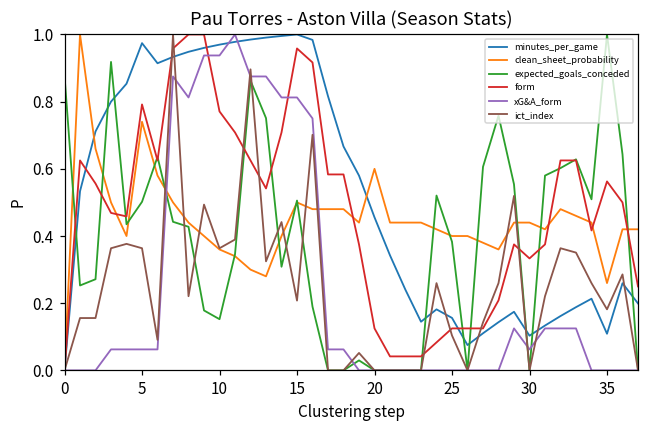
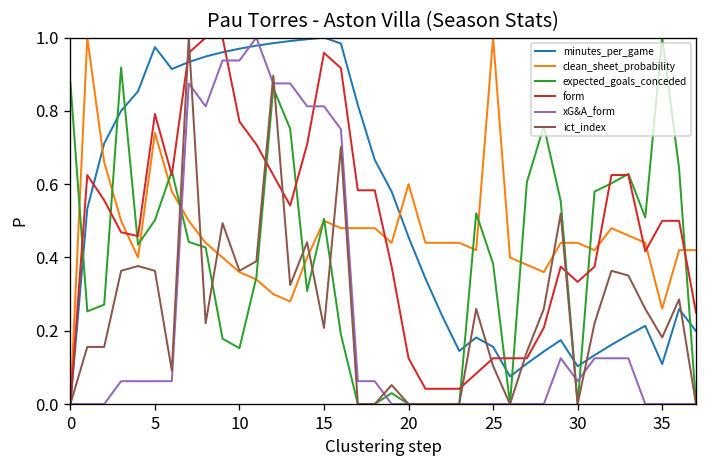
  {
    "minutes_per_game": {
      "5": 0.97,
      "10": 0.97,
      "15": 1.00,
      "20": 0.46,
      "25": 0.16,
      "30": 0.10,
      "35": 0.11
    },
    "clean_sheet_probability": {
      "5": 0.74,
      "20": 0.60,
-     "25": 0.40,
+     "25": 1.00,
      "30": 0.44,
      "35": 0.26
    },
    "expected_goals_conceded": {
      "0": 0.88,
      "5": 0.50,
      "10": 0.15,
      "25": 0.38,
      "35": 1.00
    },
    "form": {
      "5": 0.79,
      "10": 0.77,
      "15": 0.96,
      "20": 0.13,
      "25": 0.13,
      "30": 0.33,
-     "35": 0.56
+     "35": 0.50
    },
    "xG&A_form": {
      "5": 0.06,
      "10": 0.94,
      "15": 0.81,
      "25": 0.00,
      "30": 0.06,
      "35": 0.00
    },
    "ict_index": {
      "5": 0.36,
      "15": 0.21,
      "25": 0.10,
      "35": 0.18
    }
  }
